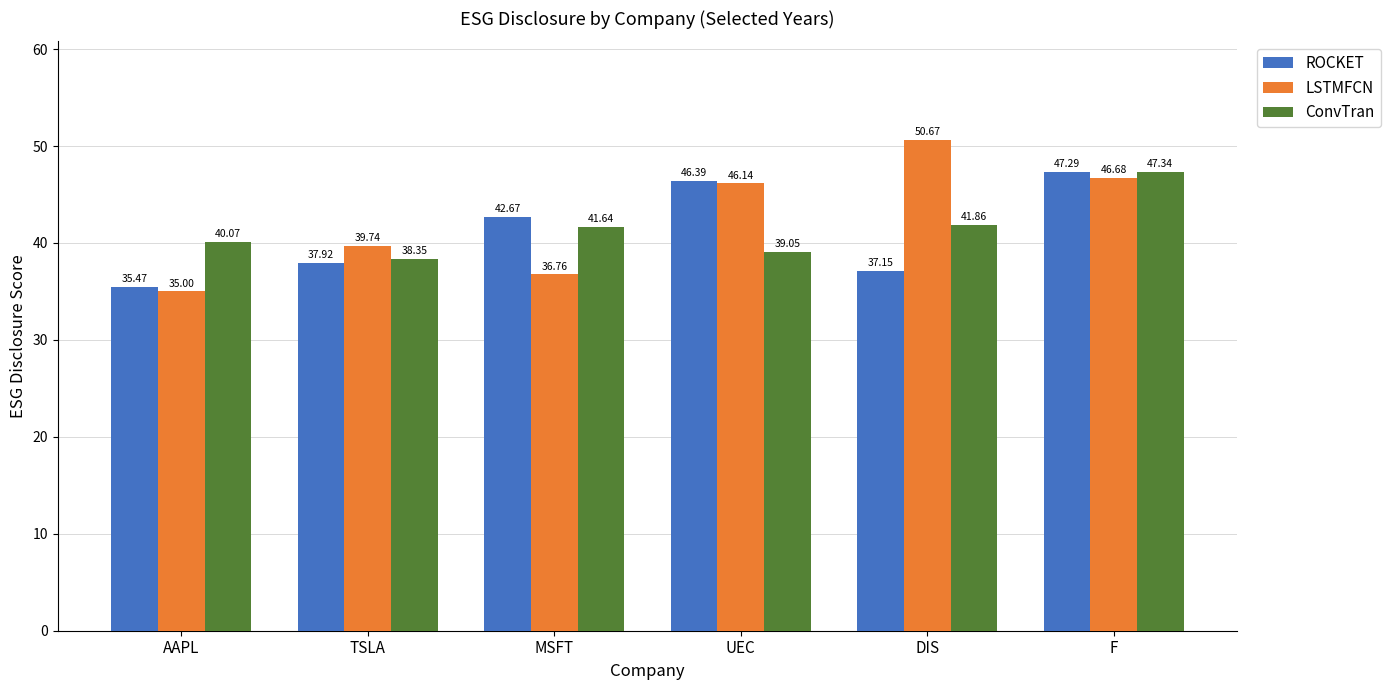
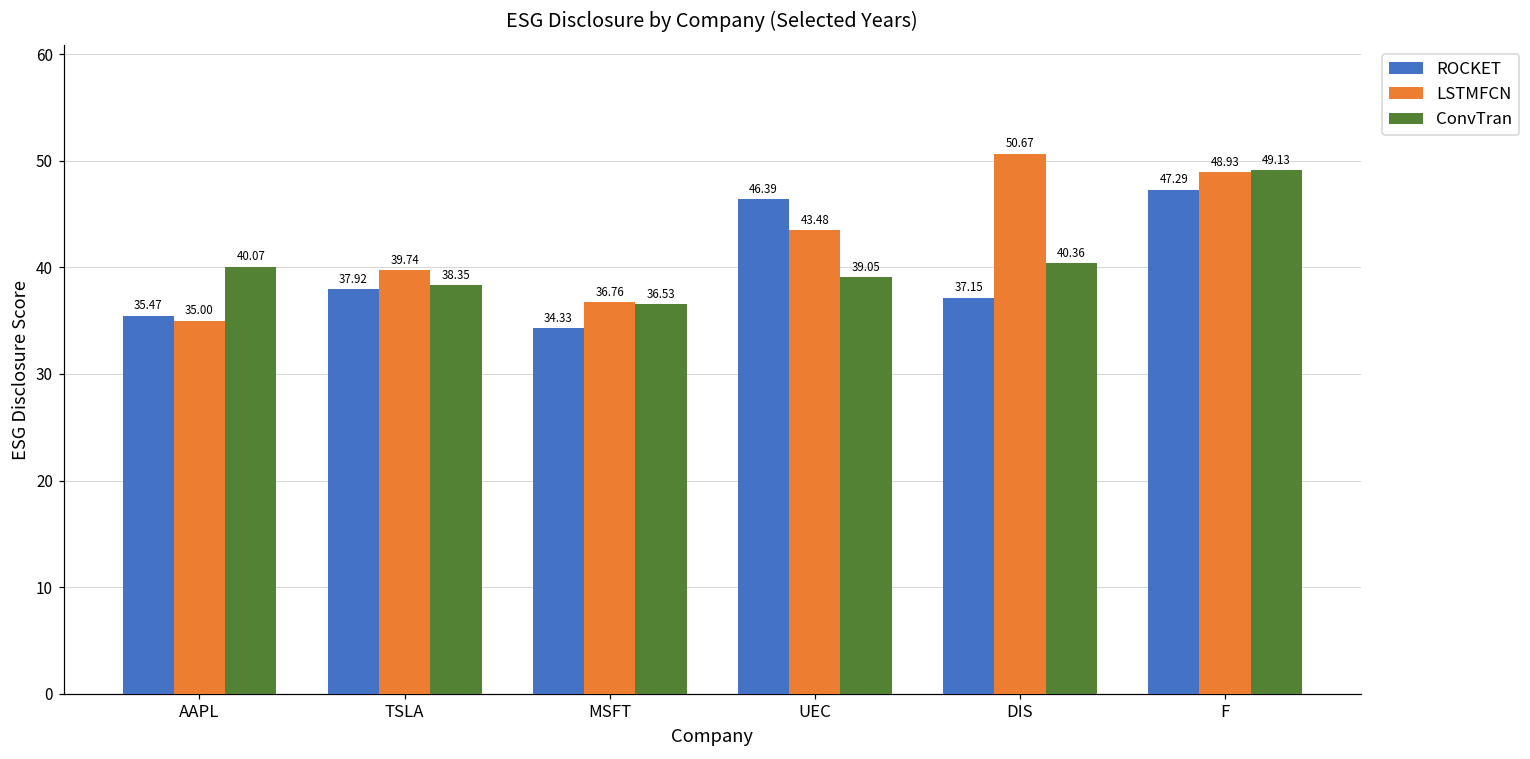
  {
    "ROCKET": {
      "AAPL": 35.47,
      "TSLA": 37.92,
-     "MSFT": 42.67,
+     "MSFT": 34.33,
      "UEC": 46.39,
      "DIS": 37.15,
      "F": 47.29
    },
    "LSTMFCN": {
      "AAPL": 35.00,
      "TSLA": 39.74,
      "MSFT": 36.76,
-     "UEC": 46.14,
+     "UEC": 43.48,
      "DIS": 50.67,
-     "F": 46.68
+     "F": 48.93
    },
    "ConvTran": {
      "AAPL": 40.07,
      "TSLA": 38.35,
-     "MSFT": 41.64,
+     "MSFT": 36.53,
      "UEC": 39.05,
-     "DIS": 41.86,
-     "F": 47.34
+     "DIS": 40.36,
+     "F": 49.13
    }
  }
